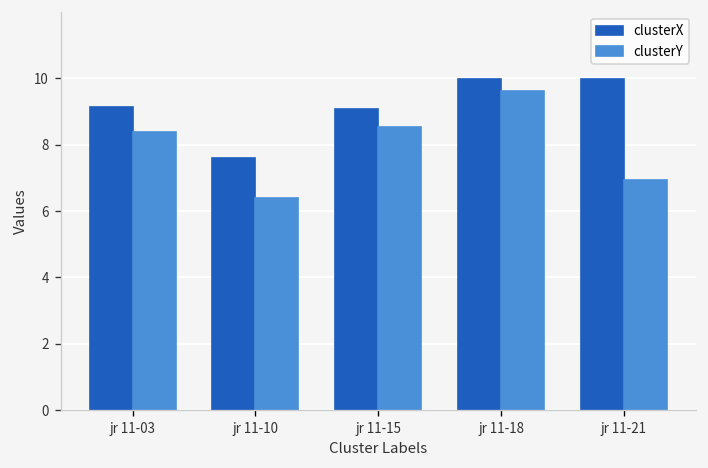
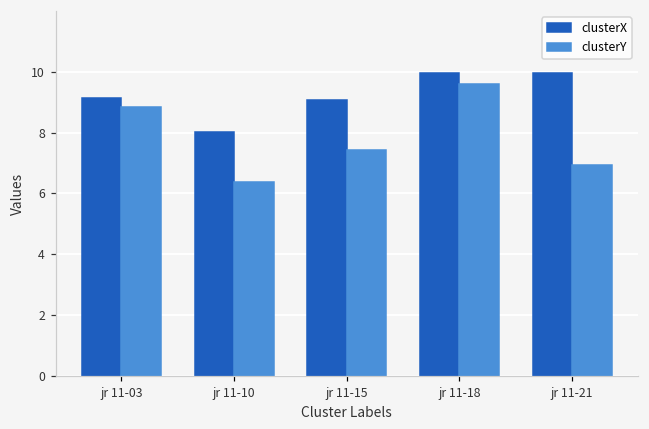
  {
    "clusterX": {
      "jr 11-03": 9.1,
-     "jr 11-10": 7.6,
+     "jr 11-10": 8.0,
      "jr 11-15": 9.1,
      "jr 11-18": 10.0,
      "jr 11-21": 10.0
    },
    "clusterY": {
-     "jr 11-03": 8.4,
+     "jr 11-03": 8.8,
      "jr 11-10": 6.4,
-     "jr 11-15": 8.5,
+     "jr 11-15": 7.4,
      "jr 11-18": 9.6,
      "jr 11-21": 6.9
    }
  }
